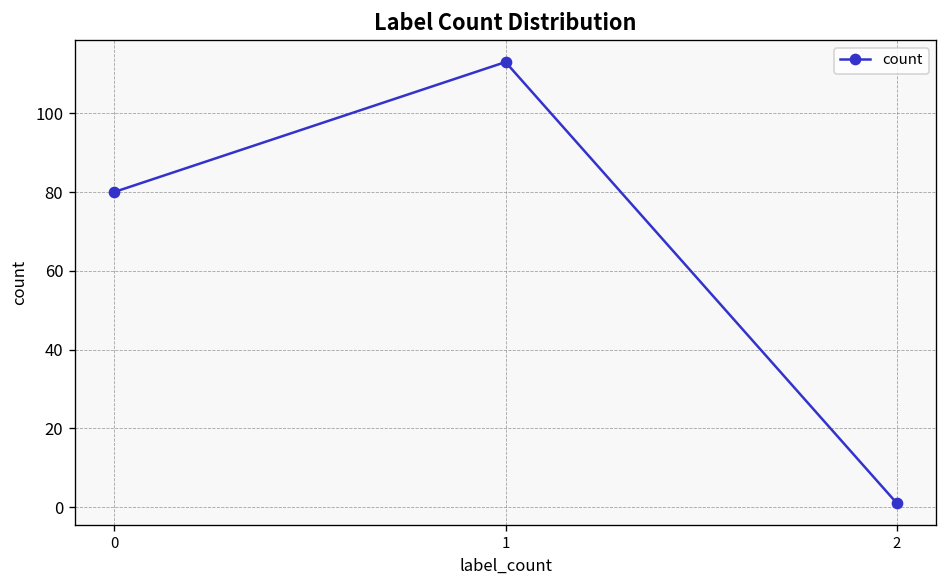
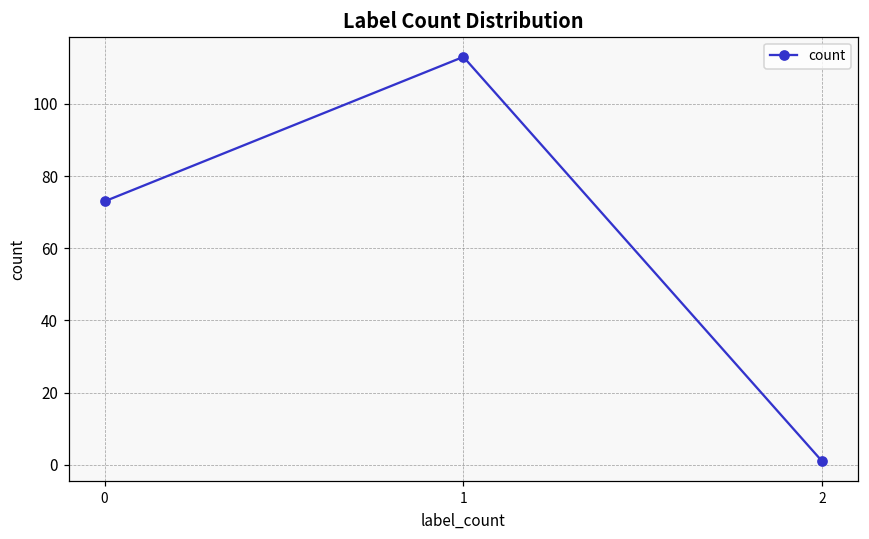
  {
-   "0": 80,
+   "0": 73,
    "1": 113,
    "2": 1
  }
